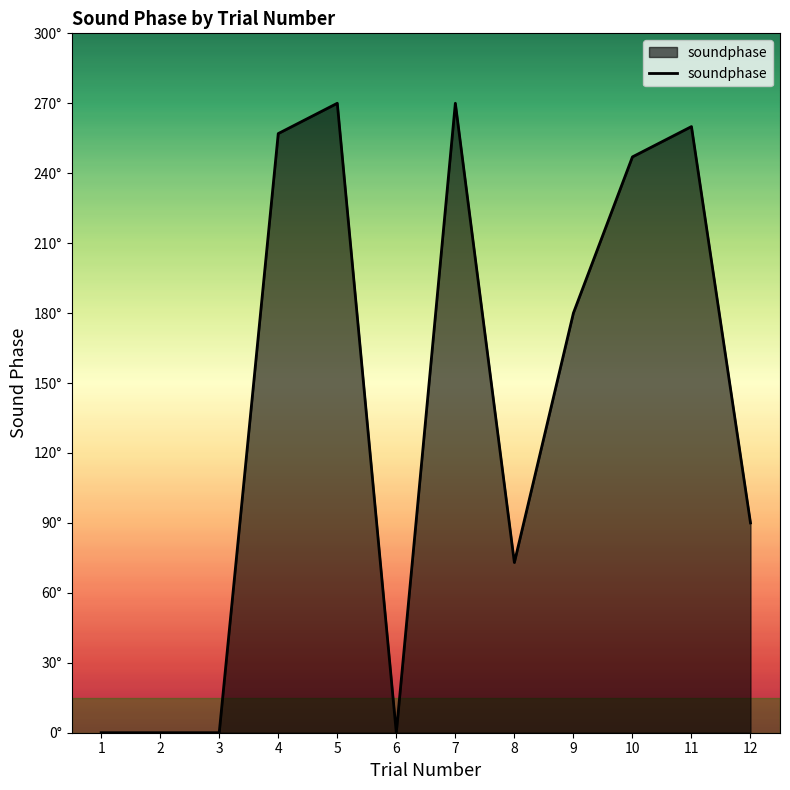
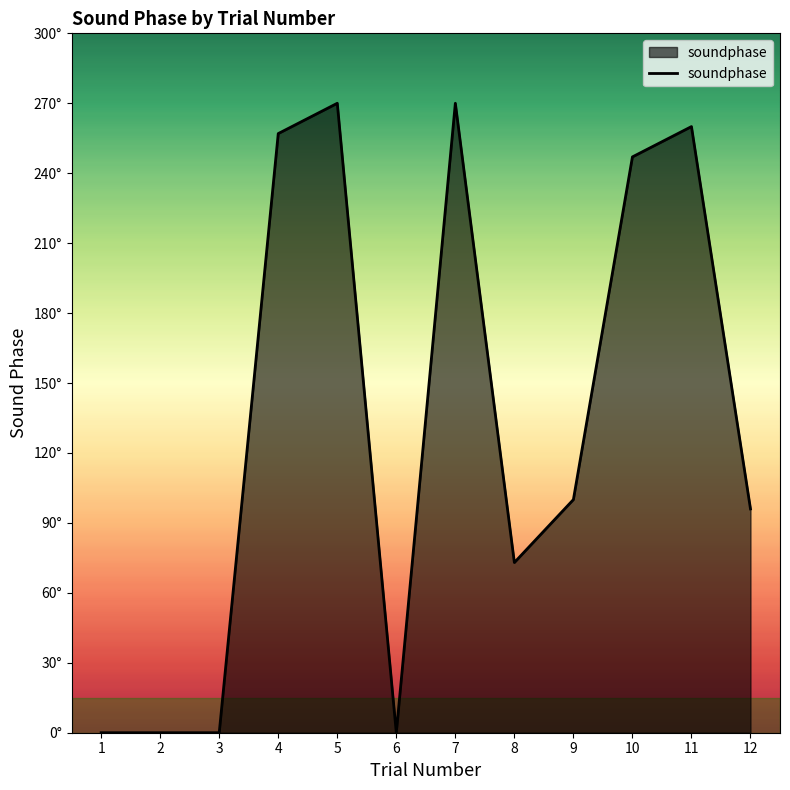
  {
    "1": "0°",
    "2": "0°",
    "3": "0°",
    "4": "257°",
    "5": "270°",
    "6": "0°",
    "7": "270°",
    "8": "73°",
-   "9": "180°",
+   "9": "100°",
    "10": "247°",
    "11": "260°",
-   "12": "90°"
+   "12": "96°"
  }
